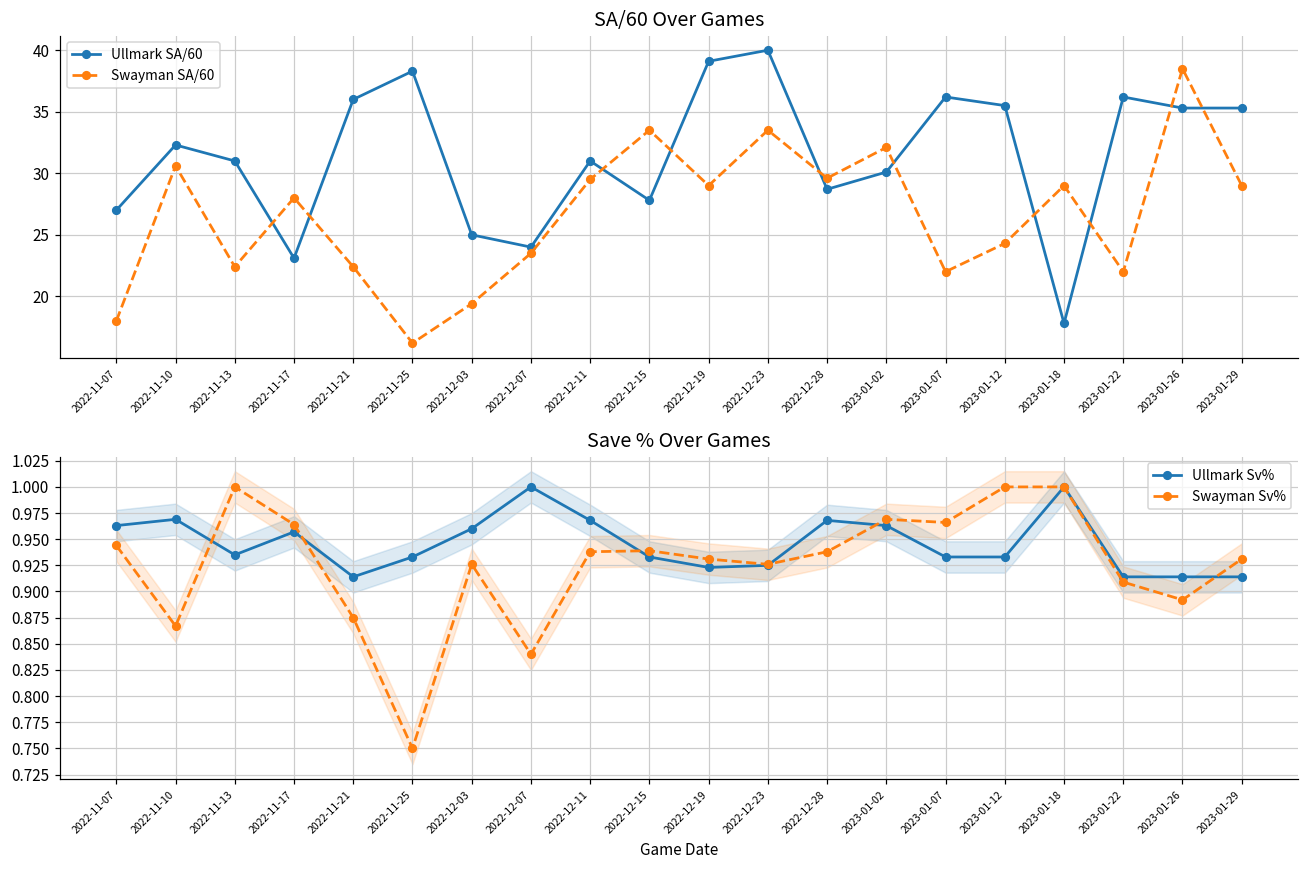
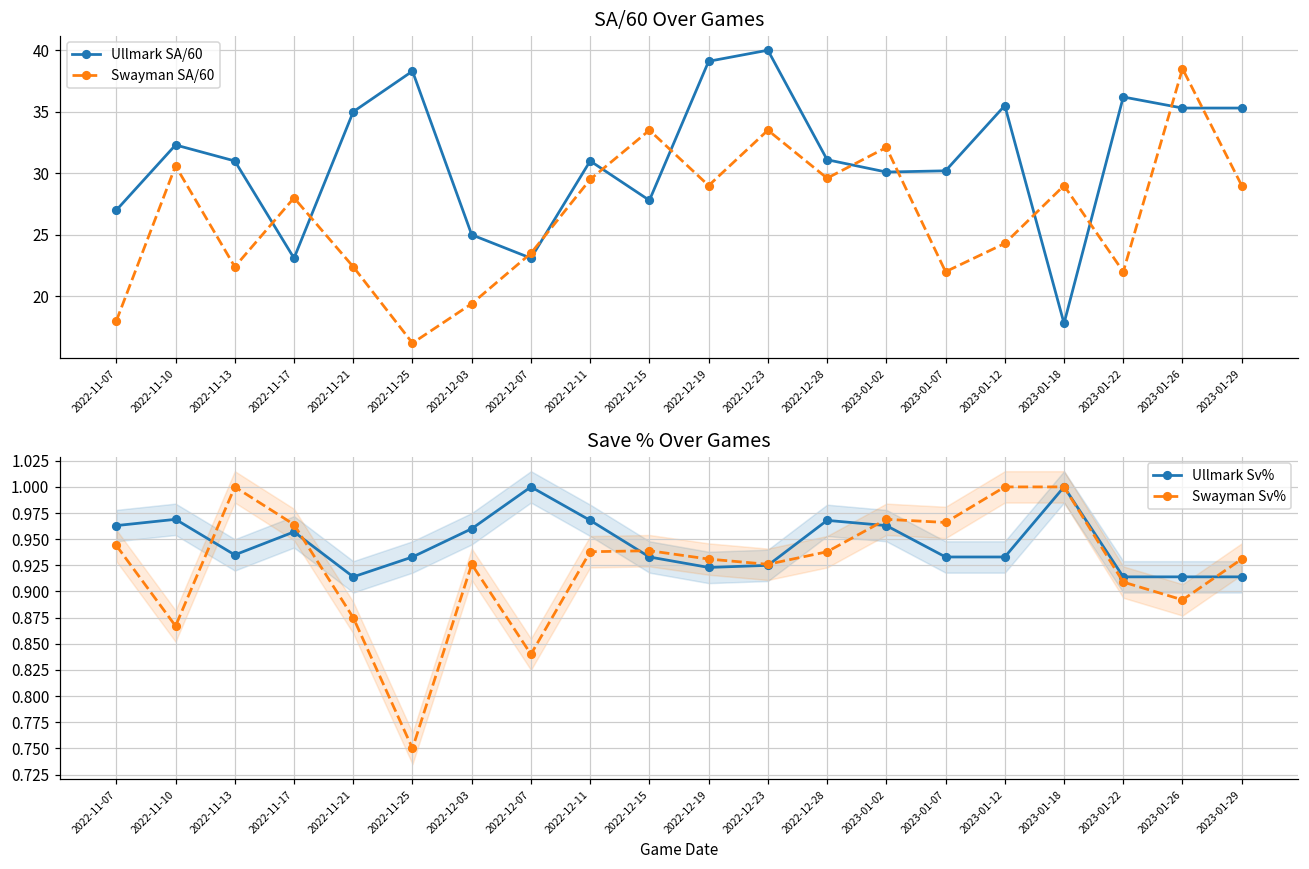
  {
    "SA/60 Over Games": {
      "Ullmark SA/60": {
        "2022-11-07": 27.0,
        "2022-11-10": 32.3,
        "2022-11-13": 31.0,
        "2022-11-17": 23.1,
-       "2022-11-21": 36,
+       "2022-11-21": 35,
        "2022-11-25": 38.3,
        "2022-12-03": 25.0,
-       "2022-12-07": 24.0,
+       "2022-12-07": 23.1,
        "2022-12-11": 31.0,
        "2022-12-15": 27.8,
        "2022-12-19": 39.1,
        "2022-12-23": 40.0,
-       "2022-12-28": 28.7,
+       "2022-12-28": 31.1,
        "2023-01-02": 30.1,
-       "2023-01-07": 36.2,
+       "2023-01-07": 30.2,
        "2023-01-12": 35.5,
        "2023-01-18": 17.8,
        "2023-01-22": 36.2,
        "2023-01-26": 35.3,
        "2023-01-29": 35.3
      },
      "Swayman SA/60": {
        "2022-11-07": 18.0,
        "2022-11-10": 30.6,
        "2022-11-13": 22.4,
        "2022-11-17": 28.0,
        "2022-11-21": 22.4,
        "2022-11-25": 16.2,
        "2022-12-03": 19.4,
        "2022-12-07": 23.5,
        "2022-12-11": 29.5,
        "2022-12-15": 33.5,
        "2022-12-19": 29.0,
        "2022-12-23": 33.5,
        "2022-12-28": 29.6,
        "2023-01-02": 32.1,
        "2023-01-07": 22.0,
        "2023-01-12": 24.3,
        "2023-01-18": 29.0,
        "2023-01-22": 22.0,
        "2023-01-26": 38.5,
        "2023-01-29": 29.0
      }
    }
  }
